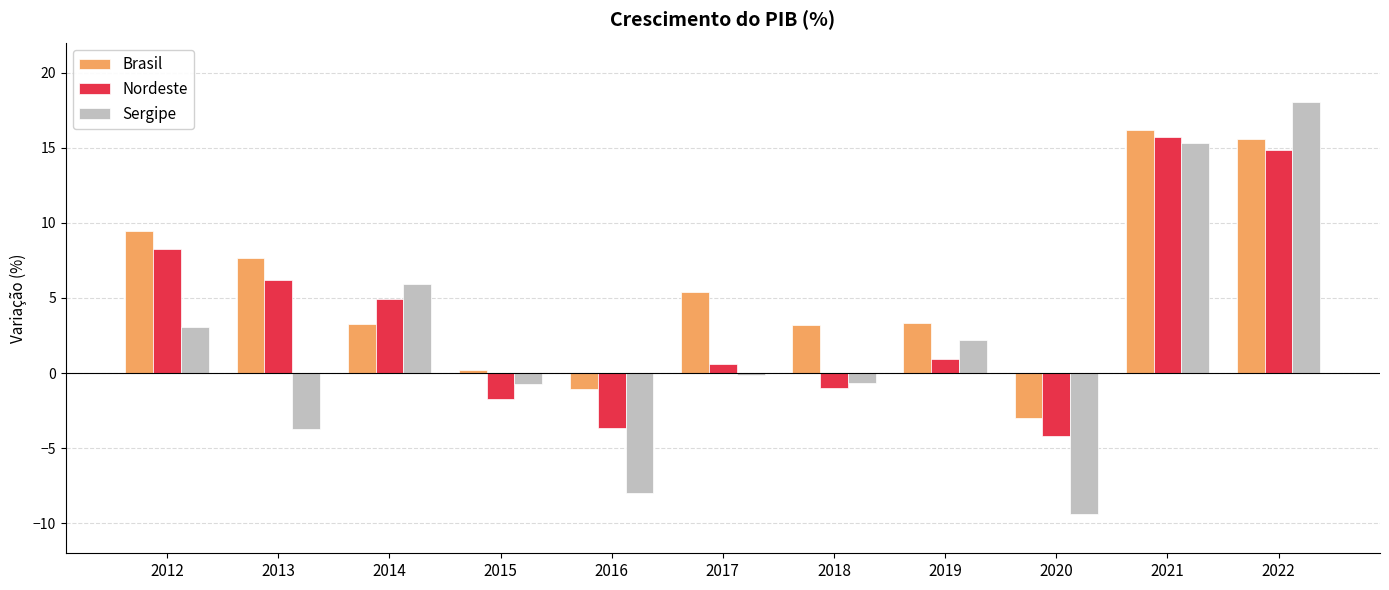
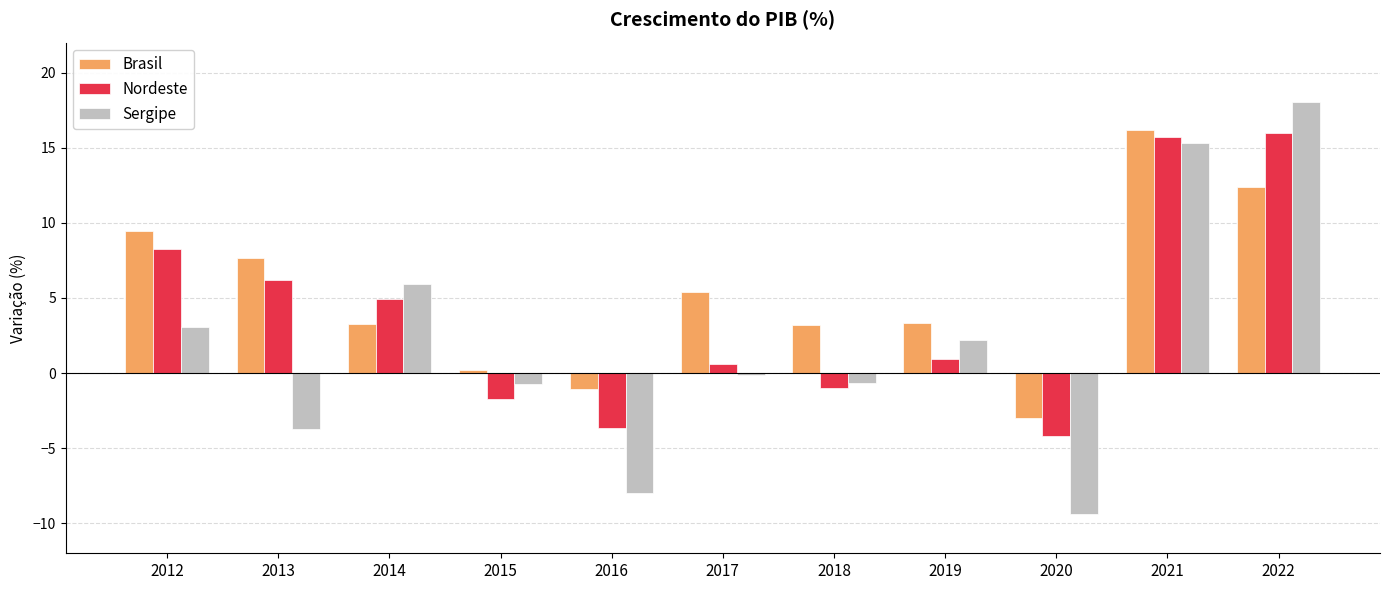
  {
    "Brasil": {
      "2012": 9.4,
      "2013": 7.6,
      "2014": 3.3,
      "2015": 0.2,
      "2016": -1.0,
      "2017": 5.4,
      "2018": 3.2,
      "2019": 3.4,
      "2020": -3.0,
      "2021": 16.2,
-     "2022": 15.6
+     "2022": 12.4
    },
    "Nordeste": {
      "2012": 8.3,
      "2013": 6.2,
      "2014": 4.9,
      "2015": -1.7,
      "2016": -3.7,
      "2017": 0.6,
      "2018": -1.0,
      "2019": 0.9,
      "2020": -4.2,
      "2021": 15.7,
-     "2022": 14.9
+     "2022": 16.0
    },
    "Sergipe": {
      "2012": 3.0,
      "2013": -3.7,
      "2014": 6.0,
      "2015": -0.8,
      "2016": -8.0,
      "2018": -0.7,
      "2019": 2.2,
      "2020": -9.4,
      "2021": 15.3,
      "2022": 18.0
    }
  }
